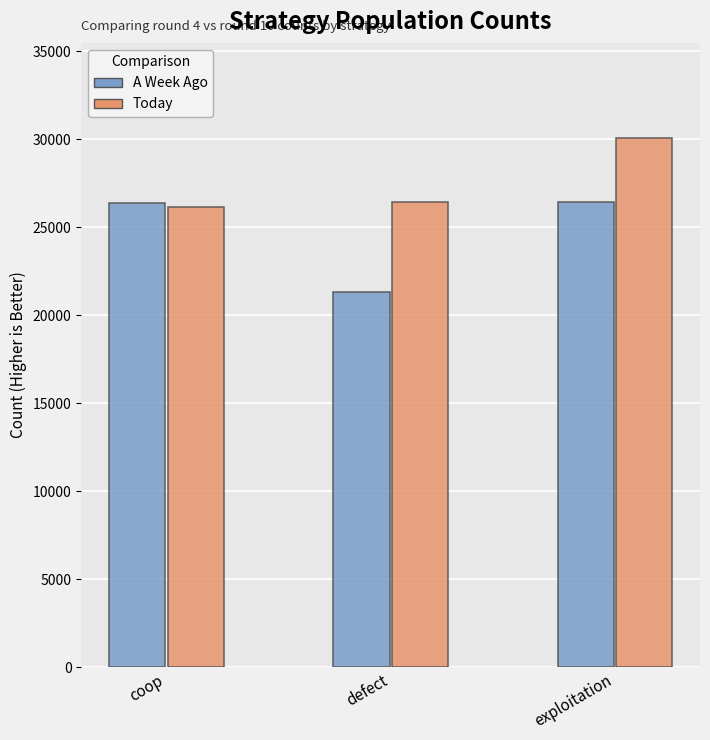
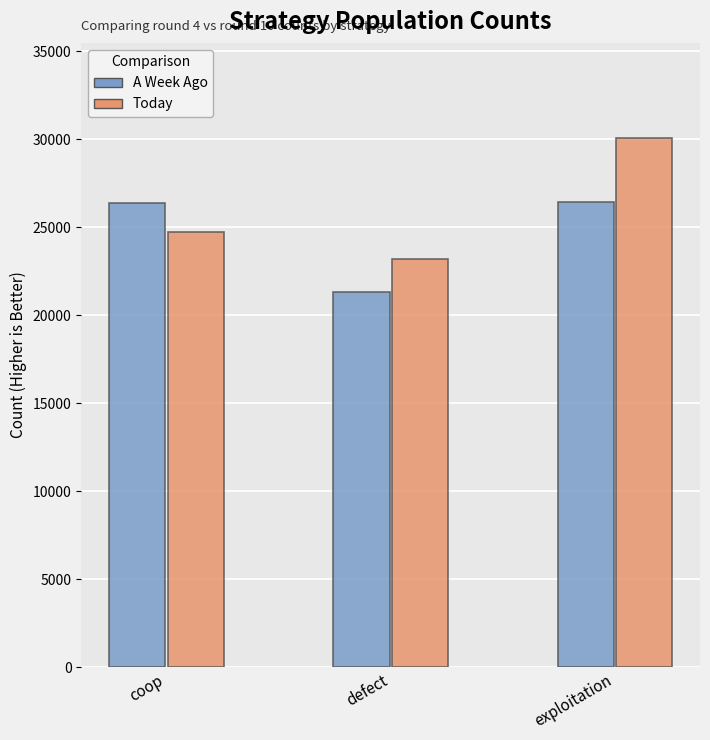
  {
    "A Week Ago": {
      "coop": 26400,
      "defect": 21300,
      "exploitation": 26400
    },
    "Today": {
-     "coop": 26100,
-     "defect": 26400,
+     "coop": 24700,
+     "defect": 23200,
      "exploitation": 30100
    }
  }
